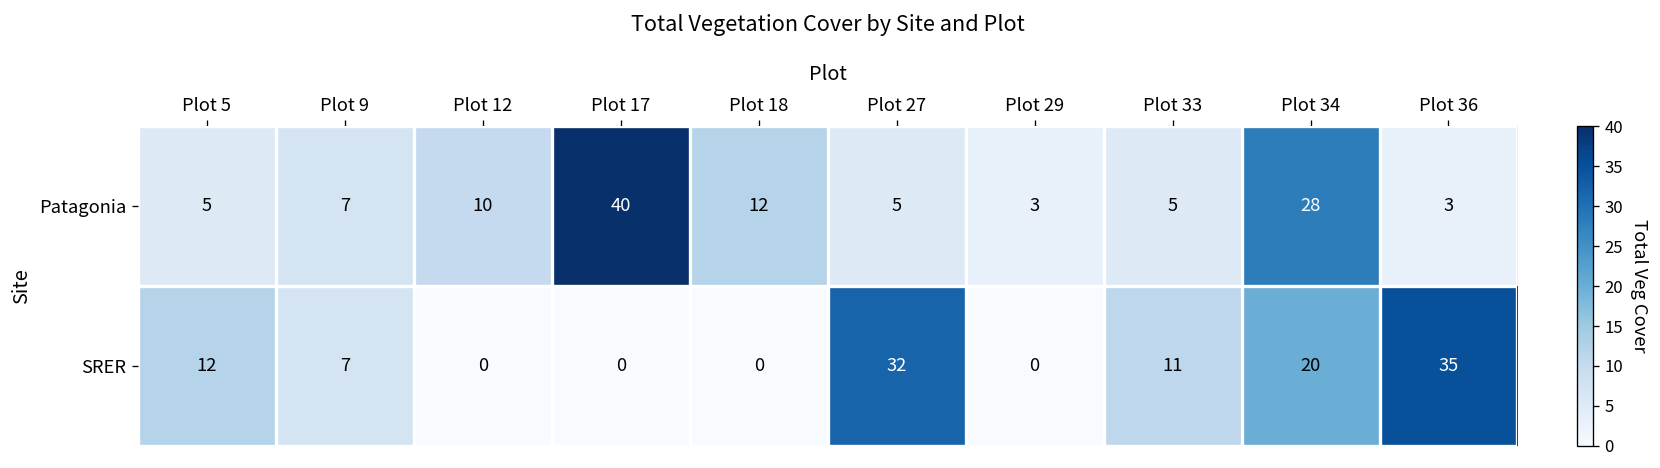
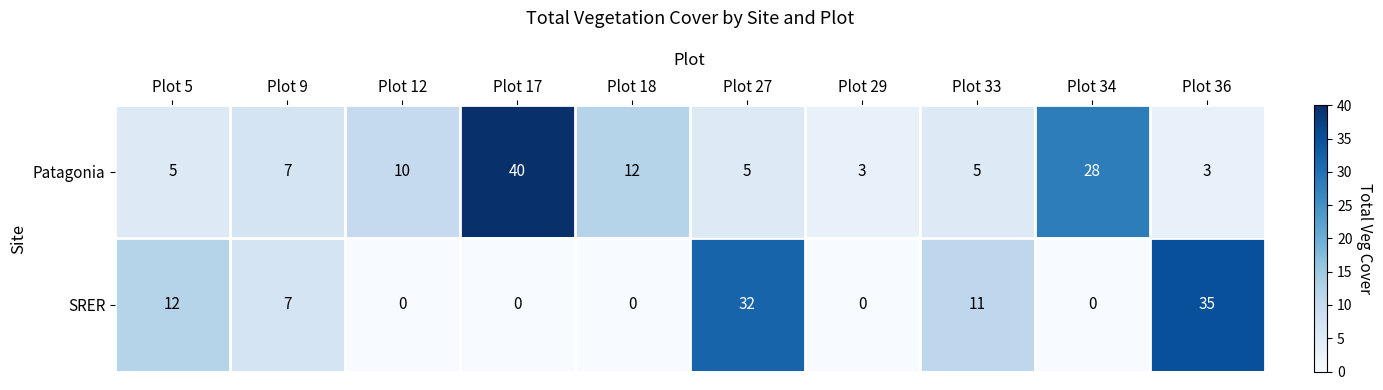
  {
    "Patagonia": {
      "Plot 5": 5,
      "Plot 9": 7,
      "Plot 12": 10,
      "Plot 17": 40,
      "Plot 18": 12,
      "Plot 27": 5,
      "Plot 29": 3,
      "Plot 33": 5,
      "Plot 34": 28,
      "Plot 36": 3
    },
    "SRER": {
      "Plot 5": 12,
      "Plot 9": 7,
      "Plot 12": 0,
      "Plot 17": 0,
      "Plot 18": 0,
      "Plot 27": 32,
      "Plot 29": 0,
      "Plot 33": 11,
-     "Plot 34": 20,
+     "Plot 34": 0,
      "Plot 36": 35
    }
  }
